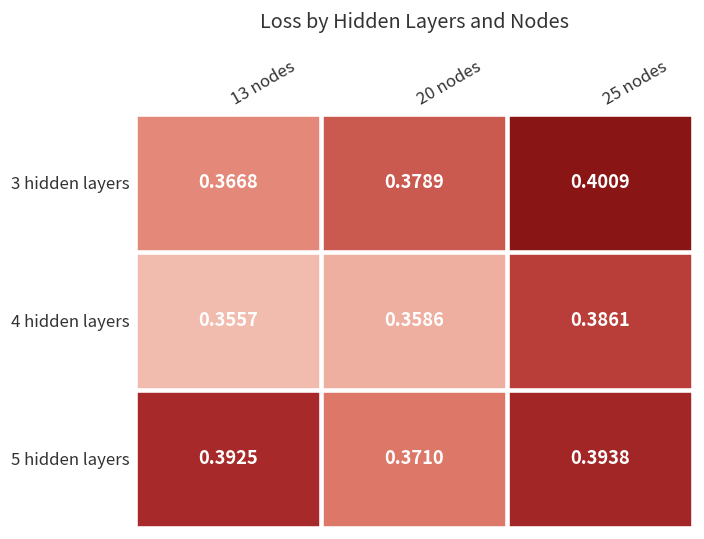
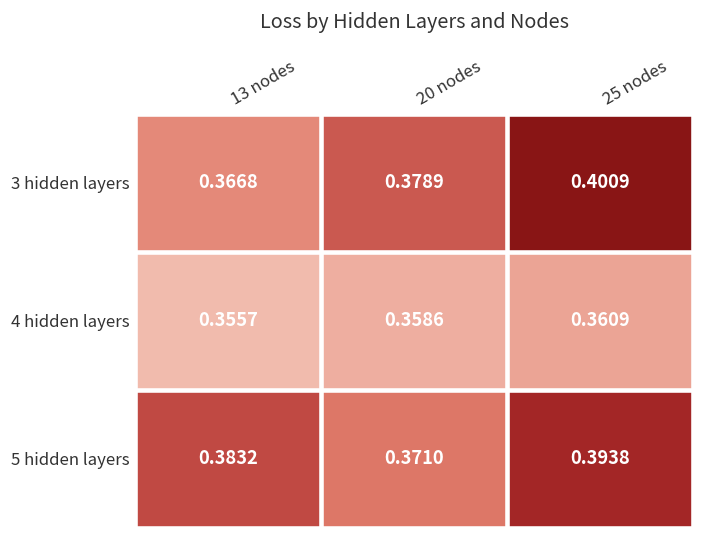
  {
    "3 hidden layers": {
      "13 nodes": 0.3668,
      "20 nodes": 0.3789,
      "25 nodes": 0.4009
    },
    "4 hidden layers": {
      "13 nodes": 0.3557,
      "20 nodes": 0.3586,
-     "25 nodes": 0.3861
+     "25 nodes": 0.3609
    },
    "5 hidden layers": {
-     "13 nodes": 0.3925,
+     "13 nodes": 0.3832,
      "20 nodes": 0.3710,
      "25 nodes": 0.3938
    }
  }
